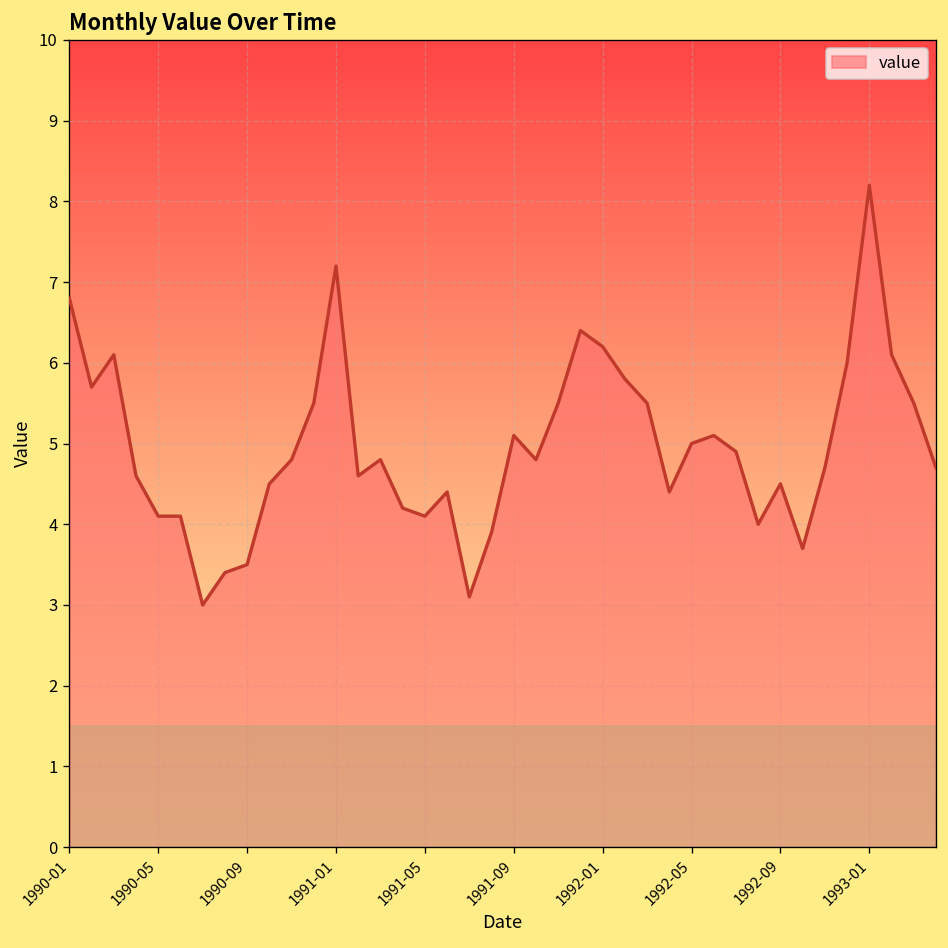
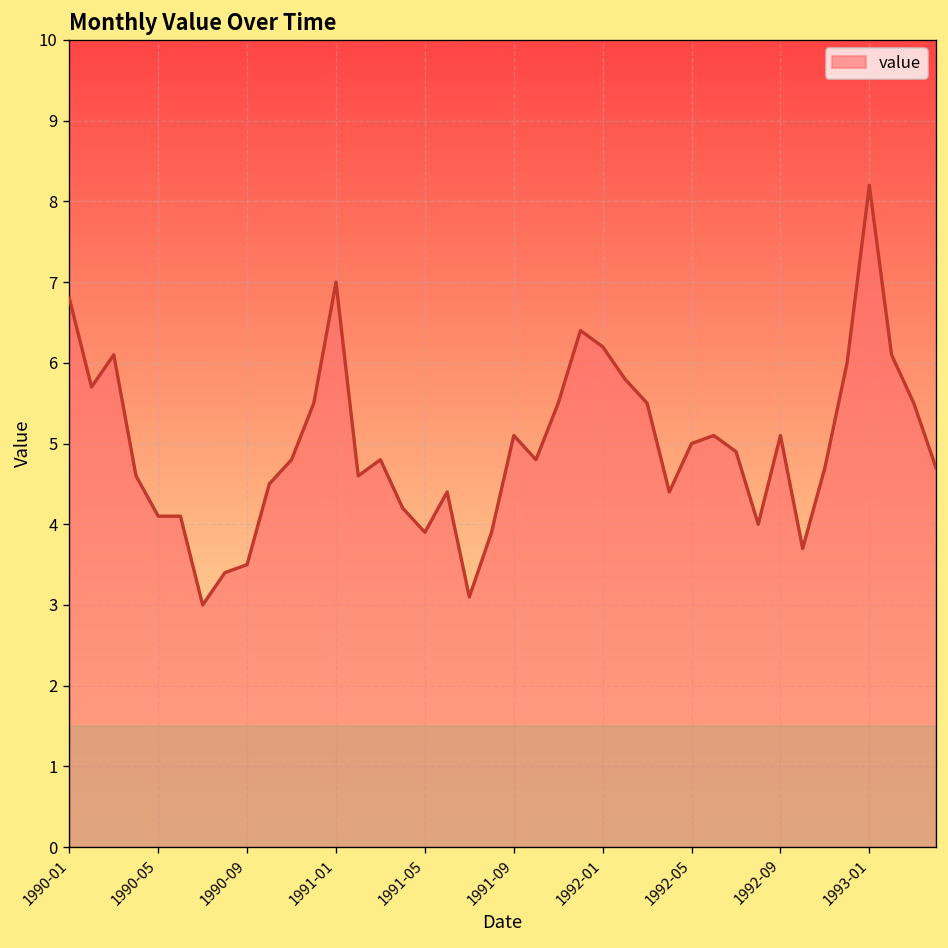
  {
    "1990-01": 6.8,
    "1990-05": 4.1,
    "1990-09": 3.5,
-   "1991-01": 7.2,
-   "1991-05": 4.1,
+   "1991-01": 7.0,
+   "1991-05": 3.9,
    "1991-09": 5.1,
    "1992-01": 6.2,
    "1992-05": 5.0,
-   "1992-09": 4.5,
+   "1992-09": 5.1,
    "1993-01": 8.2
  }
